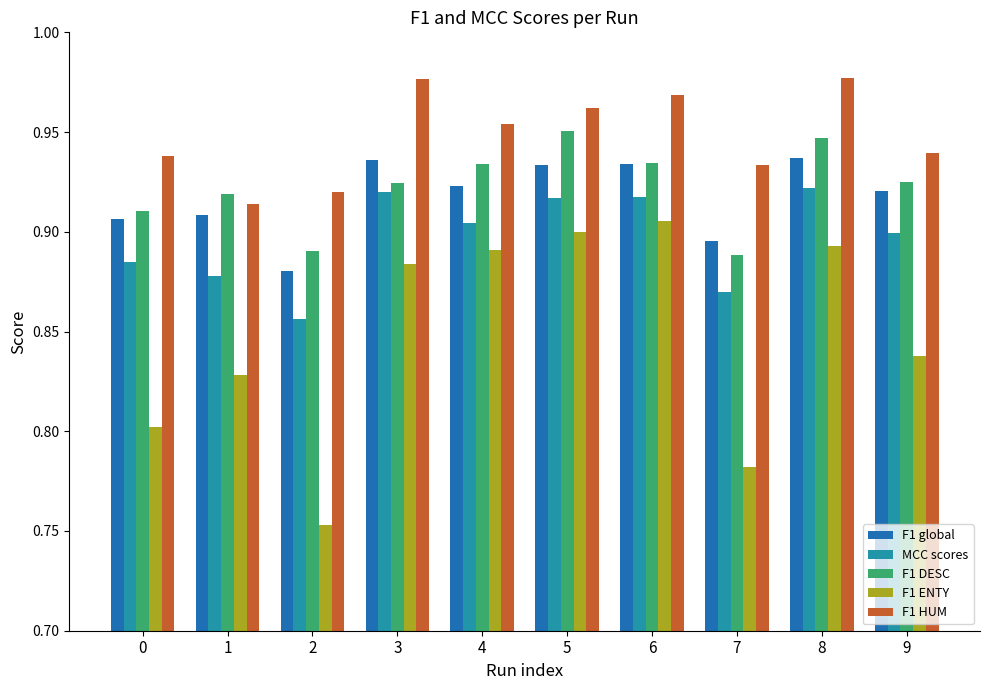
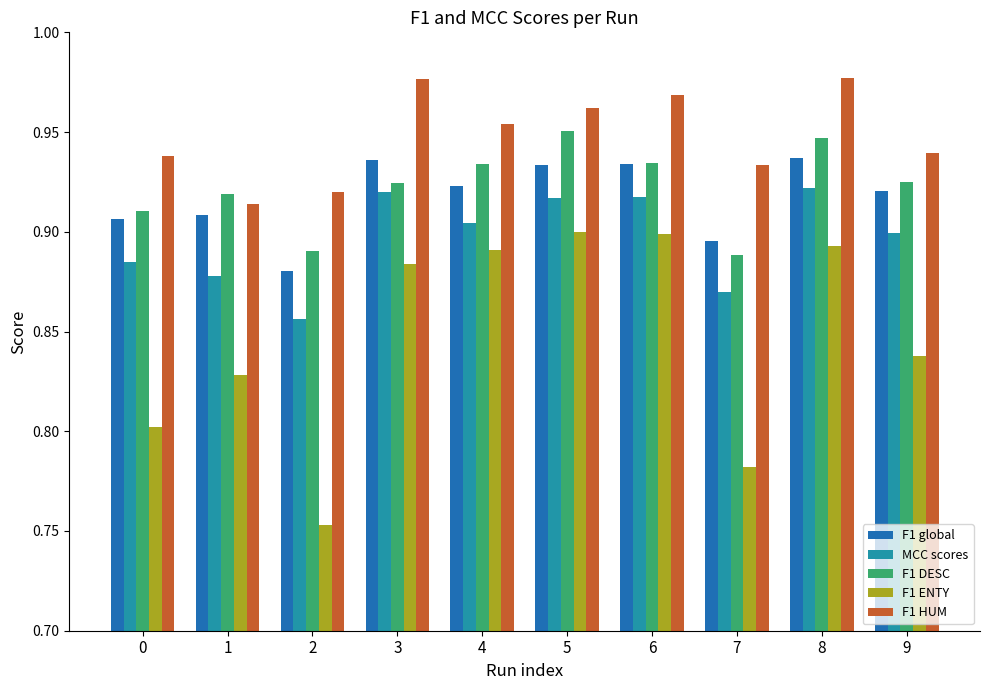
  {
    "F1 DESC": {
      "0": 0.910,
      "1": 0.919,
      "2": 0.890,
      "3": 0.925,
      "4": 0.934,
      "5": 0.950,
      "6": 0.934,
      "7": 0.888,
      "8": 0.947,
      "9": 0.925
    },
    "F1 ENTY": {
      "0": 0.802,
      "1": 0.828,
      "2": 0.753,
      "3": 0.884,
      "4": 0.891,
      "5": 0.900,
-     "6": 0.905,
+     "6": 0.899,
      "7": 0.782,
      "8": 0.893,
      "9": 0.838
    },
    "F1 HUM": {
      "0": 0.938,
      "1": 0.914,
      "2": 0.920,
      "3": 0.977,
      "4": 0.954,
      "5": 0.962,
      "6": 0.969,
      "7": 0.933,
      "8": 0.977,
      "9": 0.939
    }
  }
